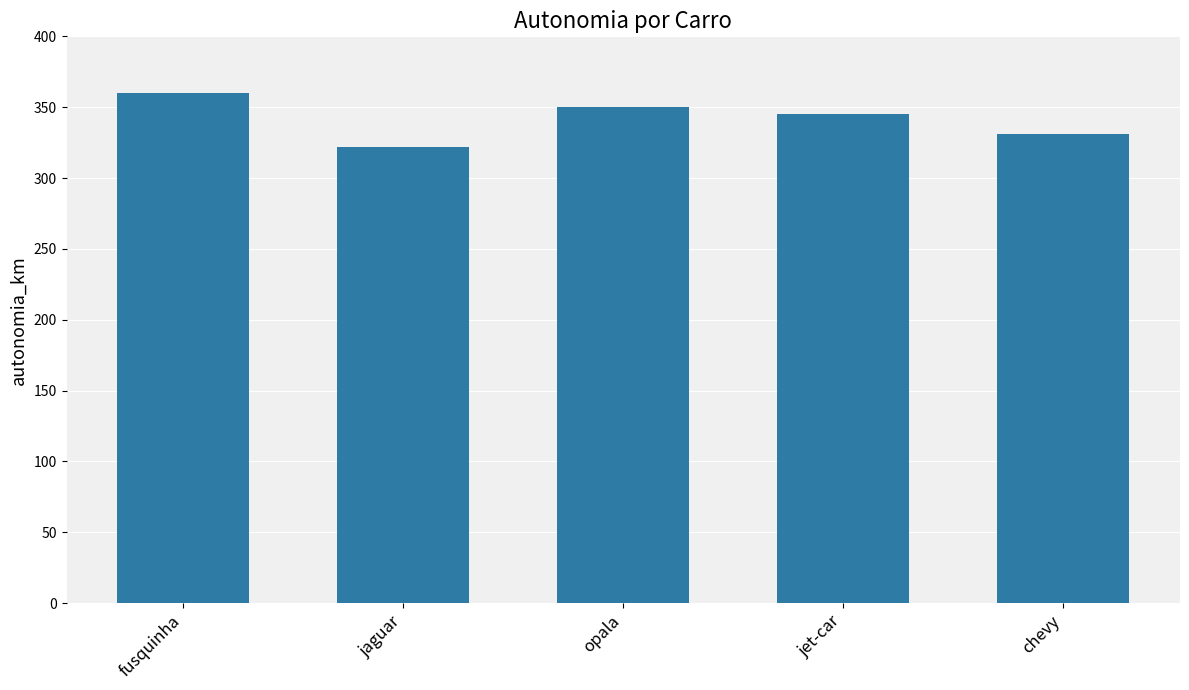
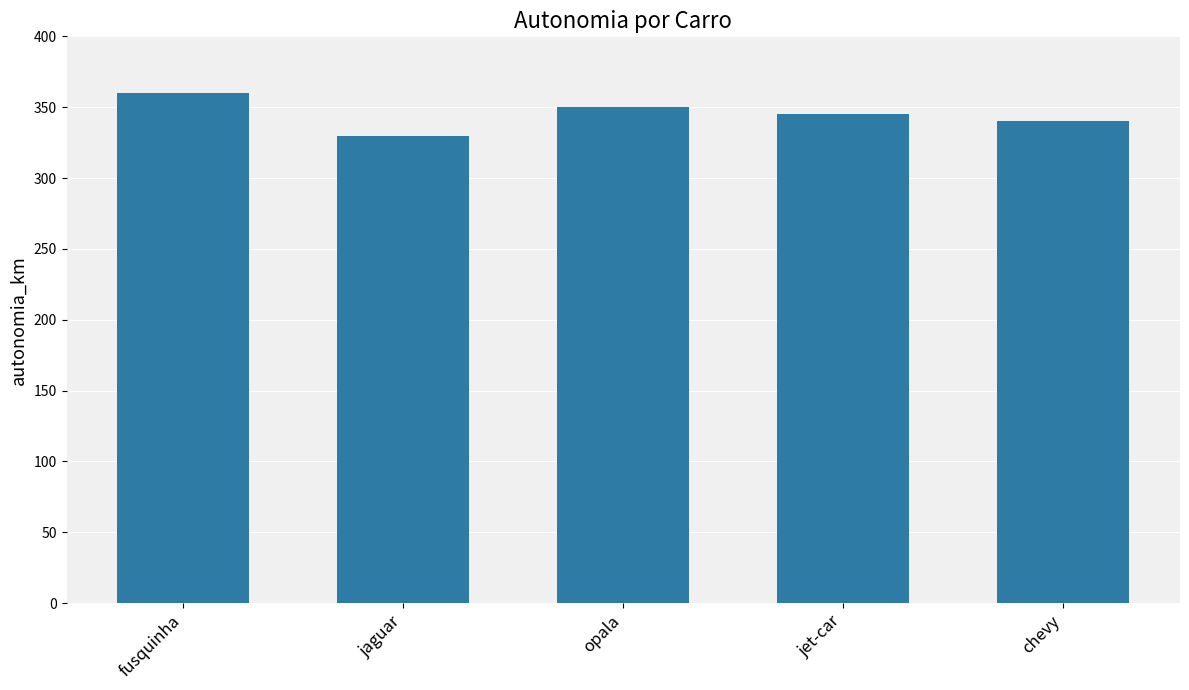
  {
    "fusquinha": 360,
-   "jaguar": 322,
+   "jaguar": 330,
    "opala": 350,
    "jet-car": 345,
-   "chevy": 331
+   "chevy": 340
  }
